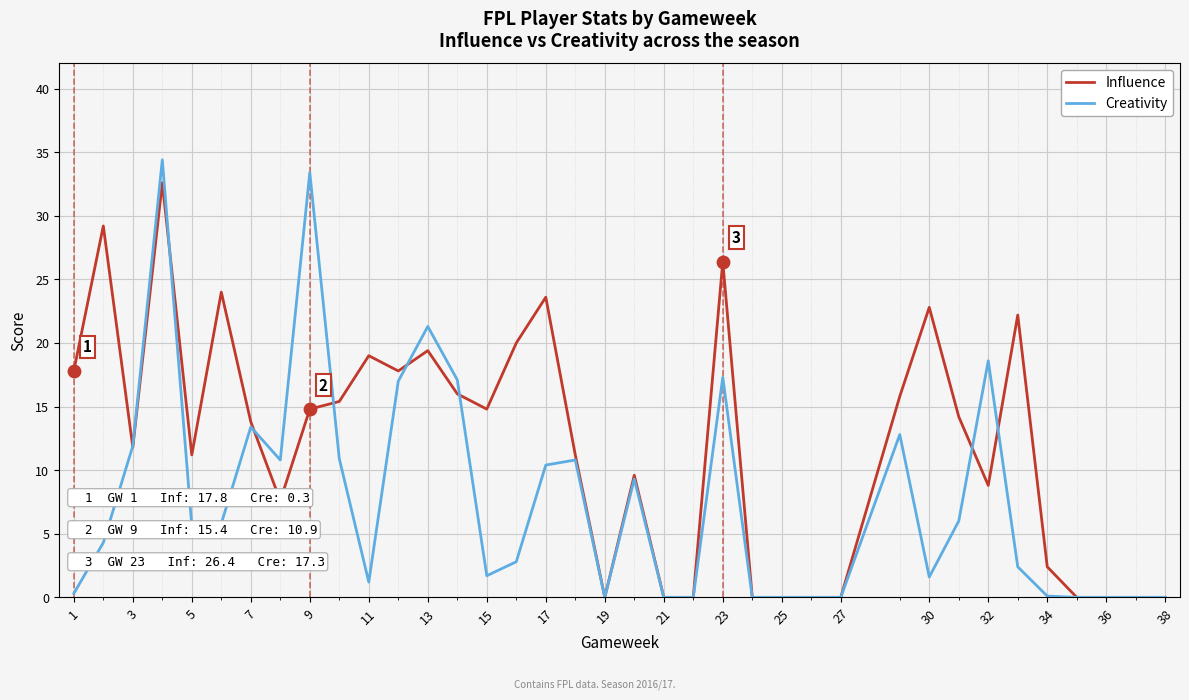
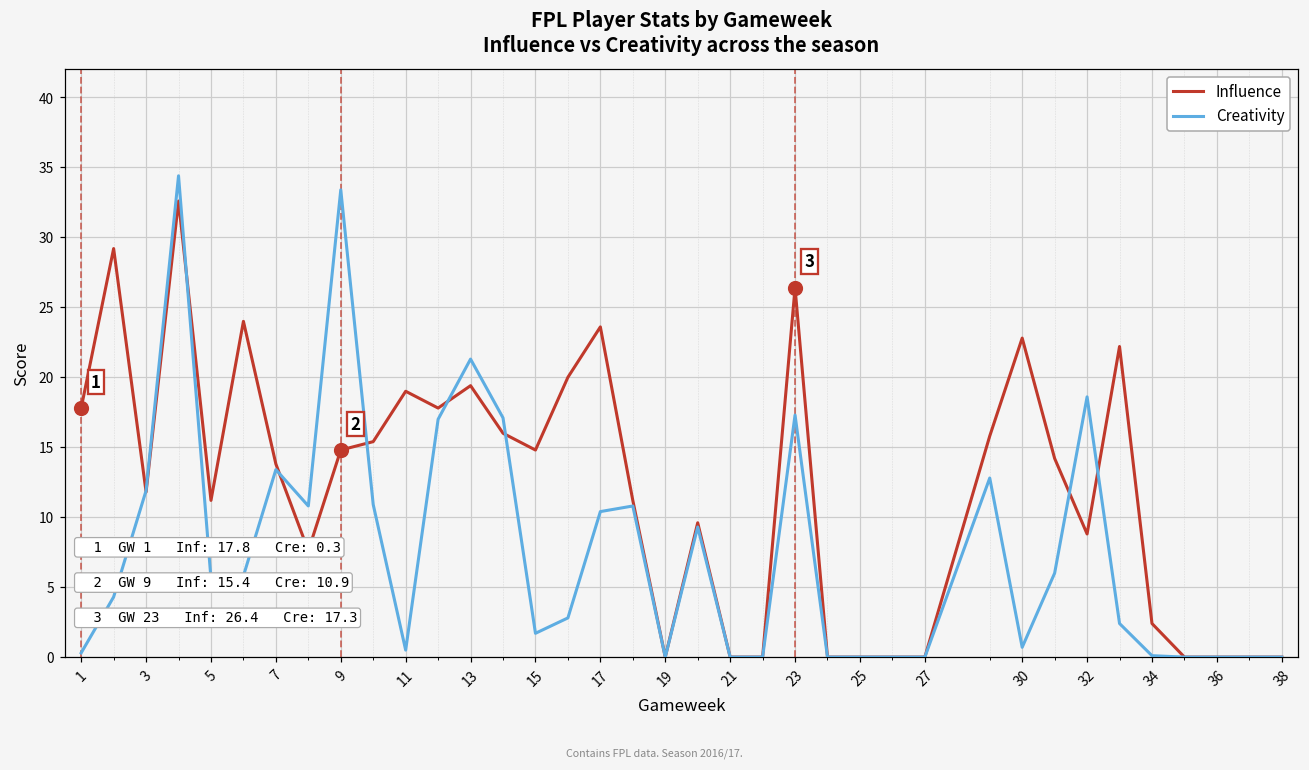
  {
    "Creativity": {
      "1": 0.3,
      "7": 13.4,
      "9": 33.4,
-     "11": 1.2,
+     "11": 0.5,
      "13": 21.3,
      "15": 1.7,
      "17": 10.4,
      "23": 17.3,
-     "30": 1.6,
+     "30": 0.7,
      "32": 18.6,
      "34": 0.1
    }
  }
